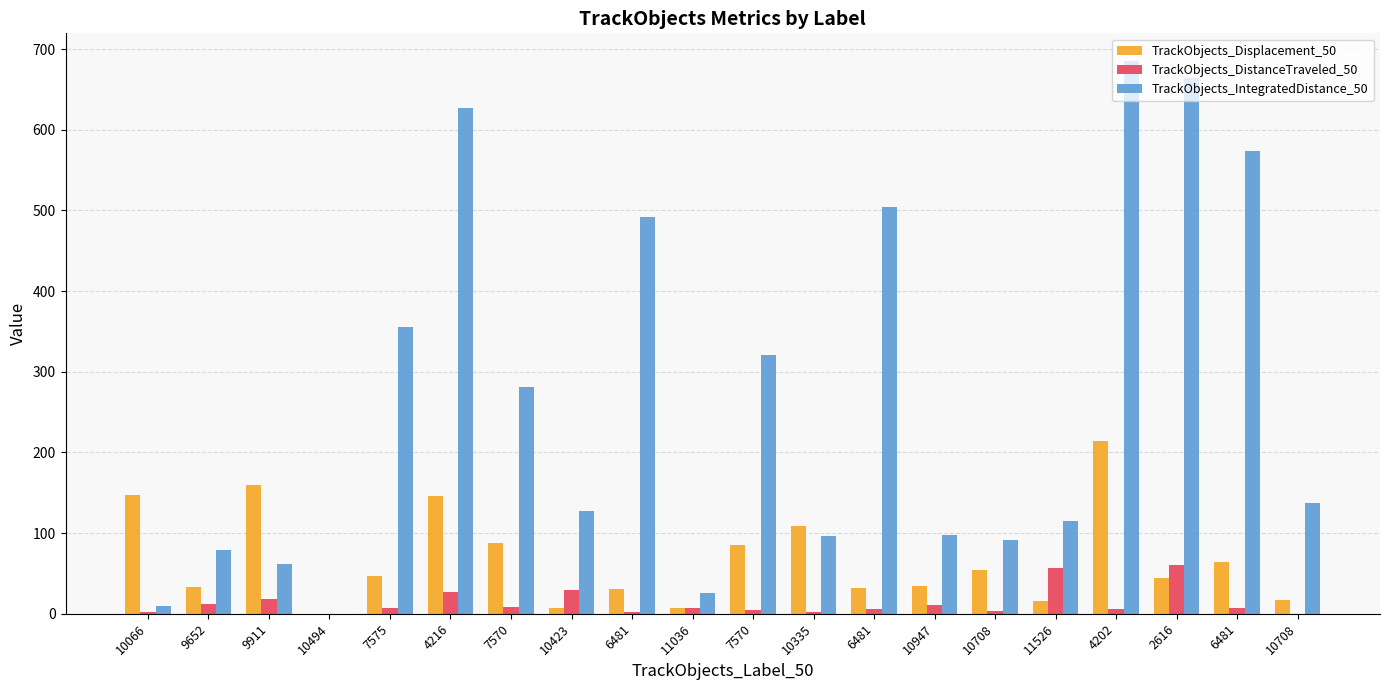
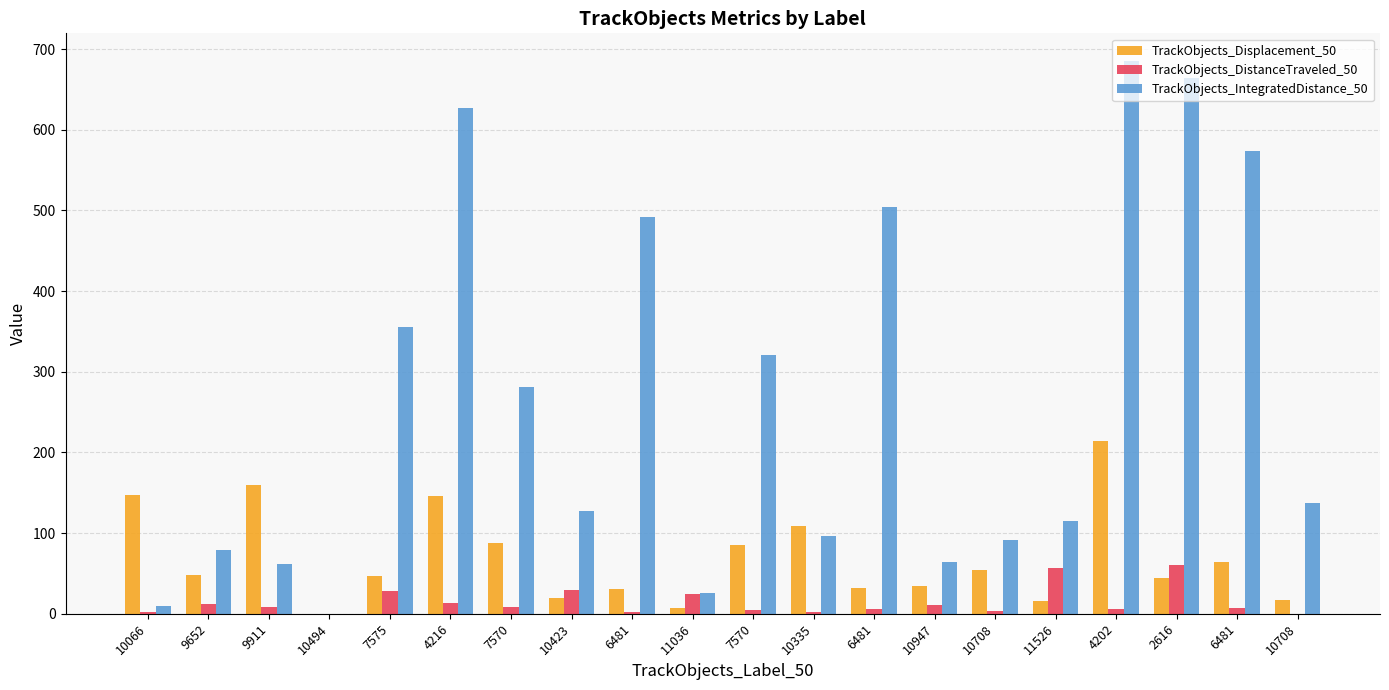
  {
    "TrackObjects_Displacement_50": {
      "10066": 150,
-     "9652": 30,
+     "9652": 50,
      "9911": 160,
      "10494": 0,
      "7575": 50,
      "4216": 150,
-     "10423": 10,
+     "10423": 20,
      "11036": 10,
      "10335": 110,
      "10947": 30,
      "11526": 20,
      "4202": 210,
      "2616": 40
    },
    "TrackObjects_DistanceTraveled_50": {
      "9652": 10,
-     "9911": 20,
+     "9911": 10,
      "10494": 0,
-     "7575": 10,
-     "4216": 30,
+     "7575": 30,
+     "4216": 10,
      "10423": 30,
-     "11036": 10,
+     "11036": 20,
      "10947": 10,
      "11526": 60,
      "4202": 10,
      "2616": 60
    },
    "TrackObjects_IntegratedDistance_50": {
      "10066": 10,
      "9652": 80,
      "9911": 60,
      "10494": 0,
      "7575": 360,
      "4216": 630,
      "10423": 130,
      "11036": 30,
      "10335": 100,
-     "10947": 100,
+     "10947": 60,
      "11526": 120
    }
  }
